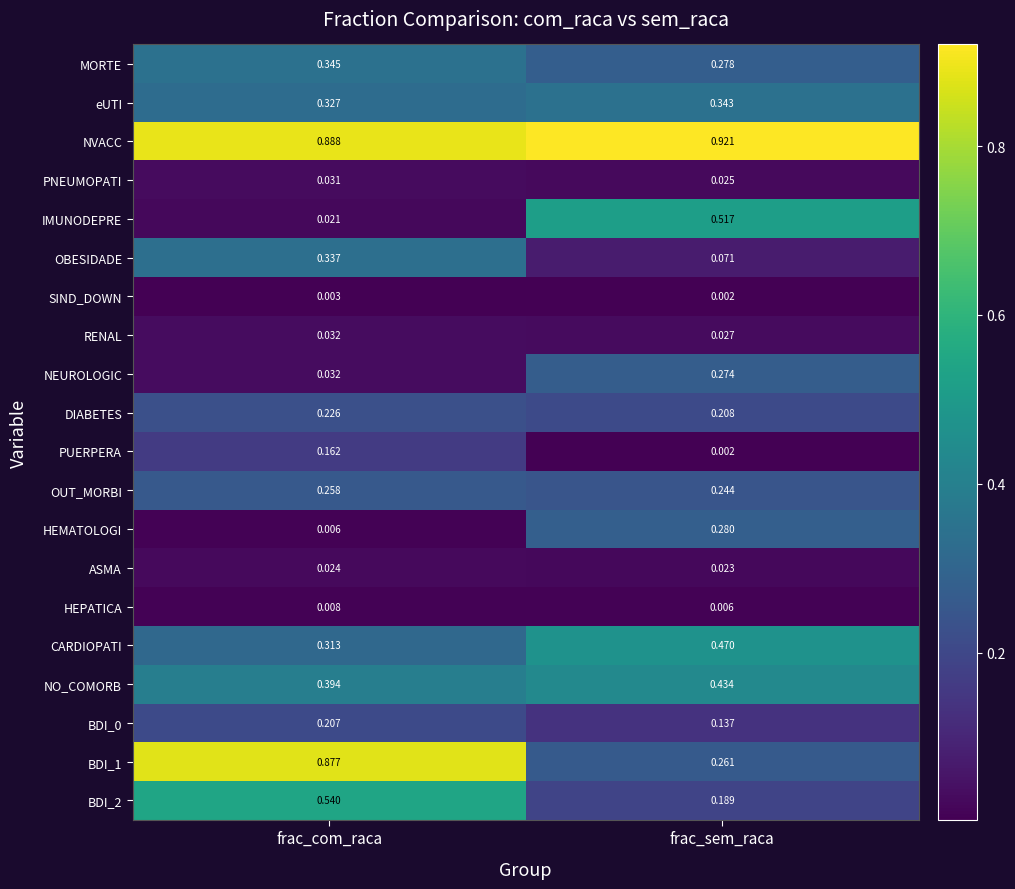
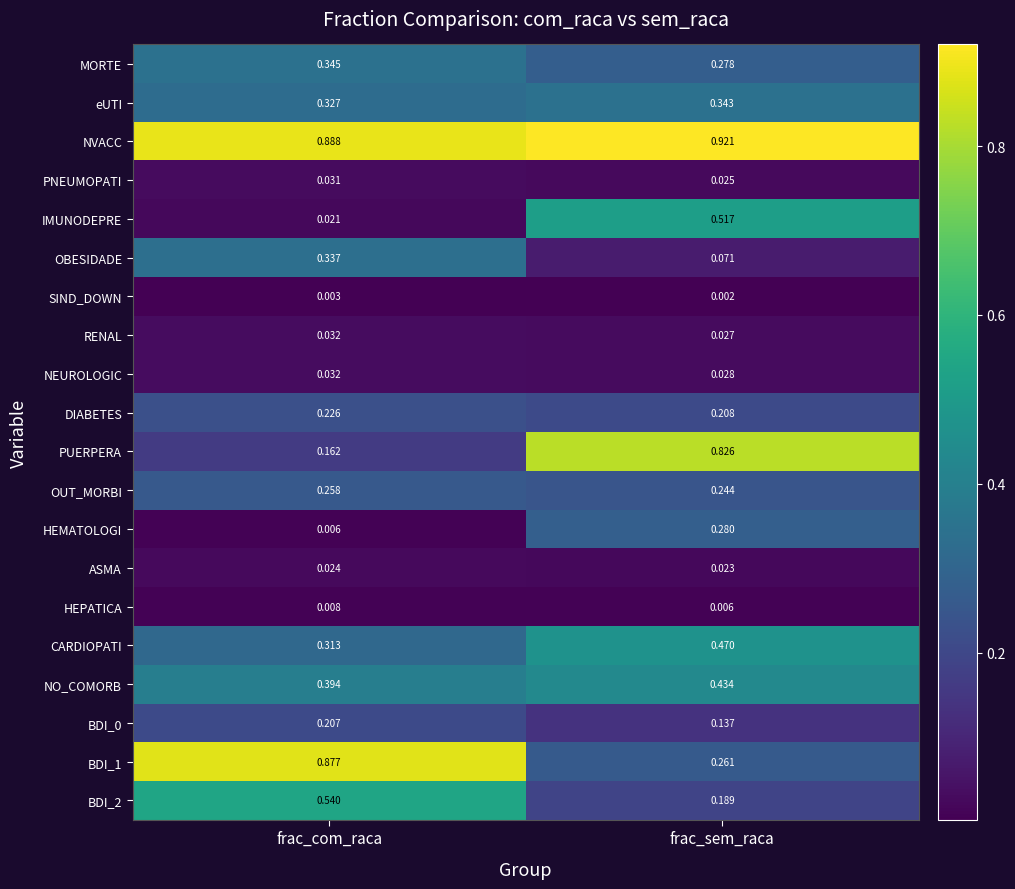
  {
    "MORTE": {
      "frac_com_raca": 0.345,
      "frac_sem_raca": 0.278
    },
    "eUTI": {
      "frac_com_raca": 0.327,
      "frac_sem_raca": 0.343
    },
    "NVACC": {
      "frac_com_raca": 0.888,
      "frac_sem_raca": 0.921
    },
    "PNEUMOPATI": {
      "frac_com_raca": 0.031,
      "frac_sem_raca": 0.025
    },
    "IMUNODEPRE": {
      "frac_com_raca": 0.021,
      "frac_sem_raca": 0.517
    },
    "OBESIDADE": {
      "frac_com_raca": 0.337,
      "frac_sem_raca": 0.071
    },
    "SIND_DOWN": {
      "frac_com_raca": 0.003,
      "frac_sem_raca": 0.002
    },
    "RENAL": {
      "frac_com_raca": 0.032,
      "frac_sem_raca": 0.027
    },
    "NEUROLOGIC": {
      "frac_com_raca": 0.032,
-     "frac_sem_raca": 0.274
+     "frac_sem_raca": 0.028
    },
    "DIABETES": {
      "frac_com_raca": 0.226,
      "frac_sem_raca": 0.208
    },
    "PUERPERA": {
      "frac_com_raca": 0.162,
-     "frac_sem_raca": 0.002
+     "frac_sem_raca": 0.826
    },
    "OUT_MORBI": {
      "frac_com_raca": 0.258,
      "frac_sem_raca": 0.244
    },
    "HEMATOLOGI": {
      "frac_com_raca": 0.006,
      "frac_sem_raca": 0.280
    },
    "ASMA": {
      "frac_com_raca": 0.024,
      "frac_sem_raca": 0.023
    },
    "HEPATICA": {
      "frac_com_raca": 0.008,
      "frac_sem_raca": 0.006
    },
    "CARDIOPATI": {
      "frac_com_raca": 0.313,
      "frac_sem_raca": 0.470
    },
    "NO_COMORB": {
      "frac_com_raca": 0.394,
      "frac_sem_raca": 0.434
    },
    "BDI_0": {
      "frac_com_raca": 0.207,
      "frac_sem_raca": 0.137
    },
    "BDI_1": {
      "frac_com_raca": 0.877,
      "frac_sem_raca": 0.261
    },
    "BDI_2": {
      "frac_com_raca": 0.540,
      "frac_sem_raca": 0.189
    }
  }
